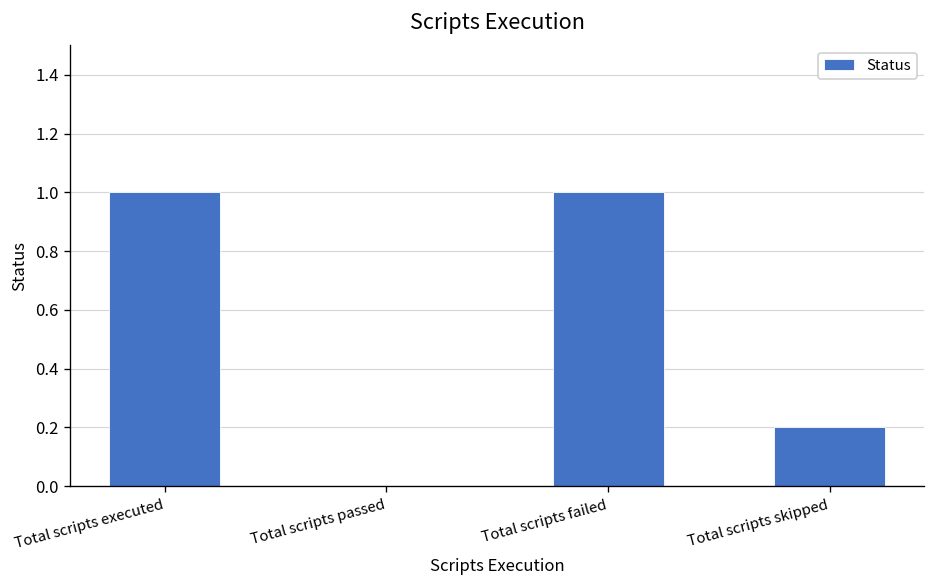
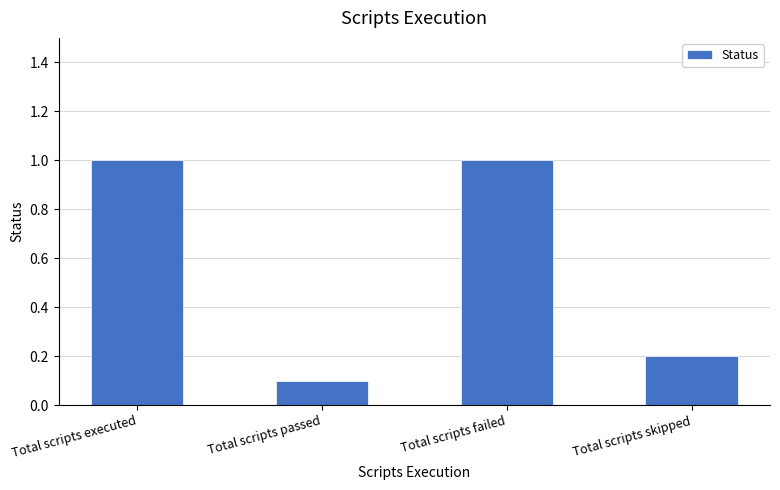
  {
    "Total scripts executed": 1.0,
-   "Total scripts passed": 0.0,
+   "Total scripts passed": 0.1,
    "Total scripts failed": 1.0,
    "Total scripts skipped": 0.2
  }
